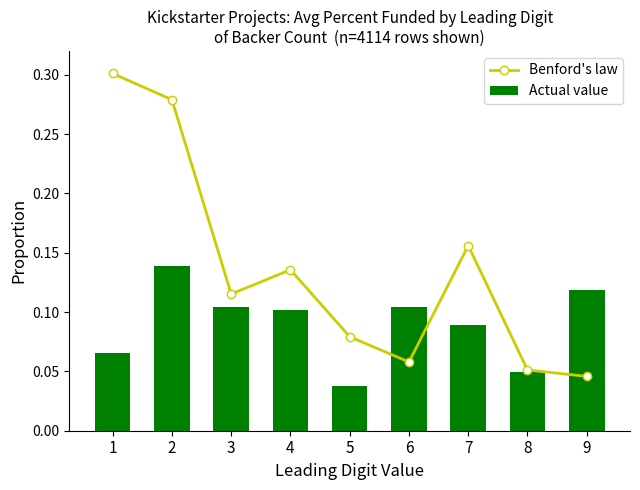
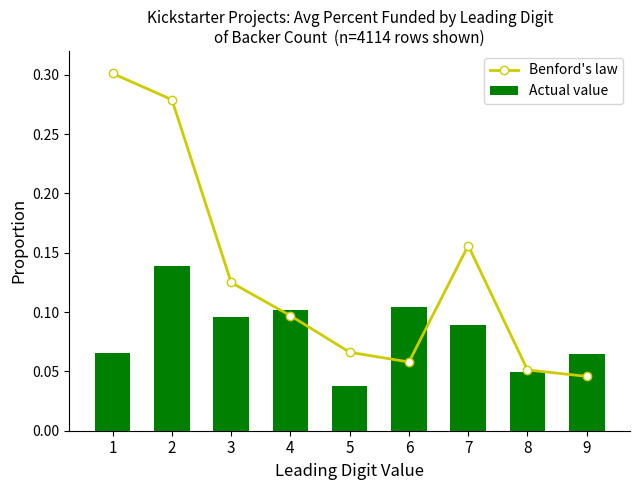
  {
    "Benford's law": {
      "1": 0.301,
      "2": 0.279,
-     "3": 0.115,
-     "4": 0.136,
-     "5": 0.079,
+     "3": 0.125,
+     "4": 0.097,
+     "5": 0.066,
      "6": 0.058,
      "7": 0.156,
      "8": 0.051,
      "9": 0.046
    },
    "Actual value": {
      "1": 0.065,
      "2": 0.139,
-     "3": 0.104,
+     "3": 0.096,
      "4": 0.102,
      "5": 0.038,
      "6": 0.104,
      "7": 0.089,
      "8": 0.050,
-     "9": 0.119
+     "9": 0.065
    }
  }
